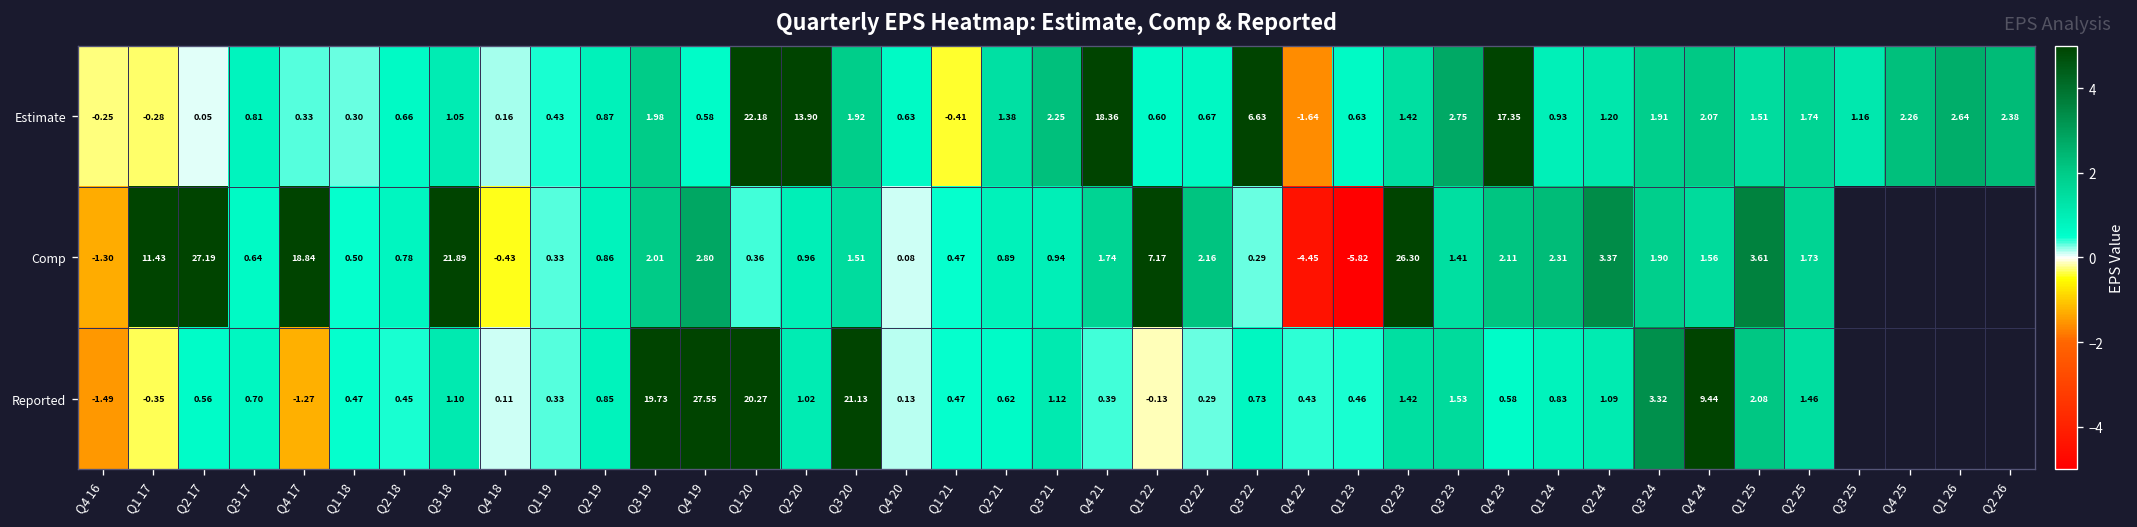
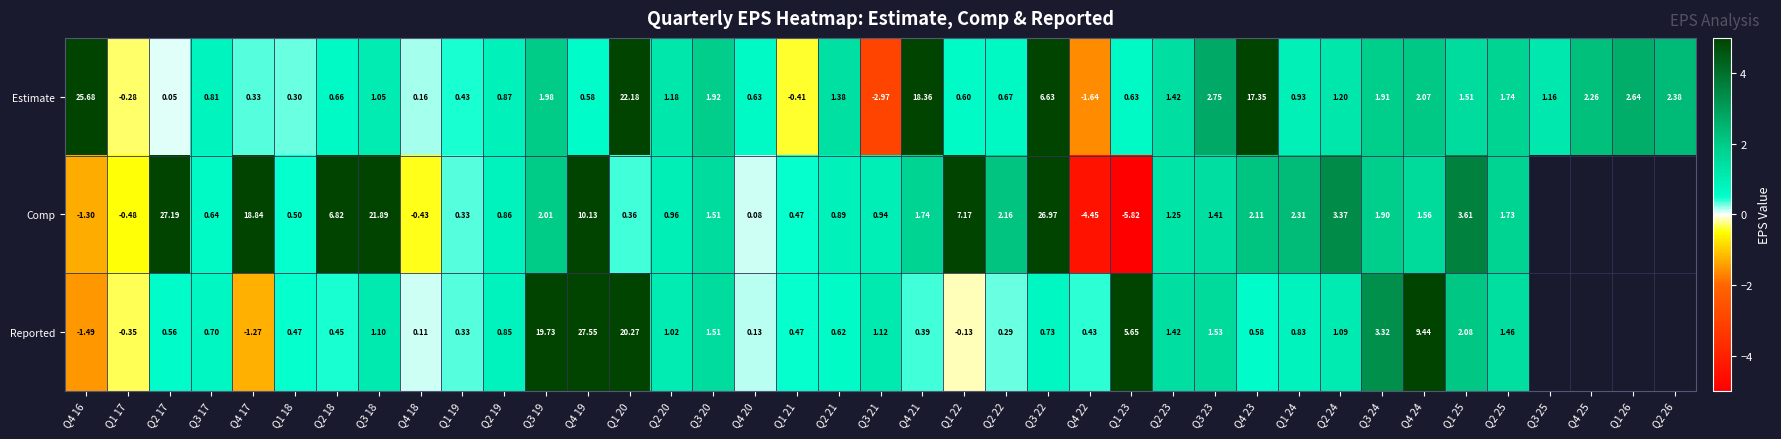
  {
    "Estimate": {
-     "Q4 16": -0.25,
+     "Q4 16": 25.68,
      "Q1 17": -0.28,
      "Q2 17": 0.05,
      "Q3 17": 0.81,
      "Q4 17": 0.33,
      "Q1 18": 0.30,
      "Q2 18": 0.66,
      "Q3 18": 1.05,
      "Q4 18": 0.16,
      "Q1 19": 0.43,
      "Q2 19": 0.87,
      "Q3 19": 1.98,
      "Q4 19": 0.58,
      "Q1 20": 22.18,
-     "Q2 20": 13.90,
+     "Q2 20": 1.18,
      "Q3 20": 1.92,
      "Q4 20": 0.63,
      "Q1 21": -0.41,
      "Q2 21": 1.38,
-     "Q3 21": 2.25,
+     "Q3 21": -2.97,
      "Q4 21": 18.36,
      "Q1 22": 0.60,
      "Q2 22": 0.67,
      "Q3 22": 6.63,
      "Q4 22": -1.64,
      "Q1 23": 0.63,
      "Q2 23": 1.42,
      "Q3 23": 2.75,
      "Q4 23": 17.35,
      "Q1 24": 0.93,
      "Q2 24": 1.20,
      "Q3 24": 1.91,
      "Q4 24": 2.07,
      "Q1 25": 1.51,
      "Q2 25": 1.74,
      "Q3 25": 1.16,
      "Q4 25": 2.26,
      "Q1 26": 2.64,
      "Q2 26": 2.38
    },
    "Comp": {
      "Q4 16": -1.30,
-     "Q1 17": 11.43,
+     "Q1 17": -0.48,
      "Q2 17": 27.19,
      "Q3 17": 0.64,
      "Q4 17": 18.84,
      "Q1 18": 0.50,
-     "Q2 18": 0.78,
+     "Q2 18": 6.82,
      "Q3 18": 21.89,
      "Q4 18": -0.43,
      "Q1 19": 0.33,
      "Q2 19": 0.86,
      "Q3 19": 2.01,
-     "Q4 19": 2.80,
+     "Q4 19": 10.13,
      "Q1 20": 0.36,
      "Q2 20": 0.96,
      "Q3 20": 1.51,
      "Q4 20": 0.08,
      "Q1 21": 0.47,
      "Q2 21": 0.89,
      "Q3 21": 0.94,
      "Q4 21": 1.74,
      "Q1 22": 7.17,
      "Q2 22": 2.16,
-     "Q3 22": 0.29,
+     "Q3 22": 26.97,
      "Q4 22": -4.45,
      "Q1 23": -5.82,
-     "Q2 23": 26.30,
+     "Q2 23": 1.25,
      "Q3 23": 1.41,
      "Q4 23": 2.11,
      "Q1 24": 2.31,
      "Q2 24": 3.37,
      "Q3 24": 1.90,
      "Q4 24": 1.56,
      "Q1 25": 3.61,
      "Q2 25": 1.73
    },
    "Reported": {
      "Q4 16": -1.49,
      "Q1 17": -0.35,
      "Q2 17": 0.56,
      "Q3 17": 0.70,
      "Q4 17": -1.27,
      "Q1 18": 0.47,
      "Q2 18": 0.45,
      "Q3 18": 1.10,
      "Q4 18": 0.11,
      "Q1 19": 0.33,
      "Q2 19": 0.85,
      "Q3 19": 19.73,
      "Q4 19": 27.55,
      "Q1 20": 20.27,
      "Q2 20": 1.02,
-     "Q3 20": 21.13,
+     "Q3 20": 1.51,
      "Q4 20": 0.13,
      "Q1 21": 0.47,
      "Q2 21": 0.62,
      "Q3 21": 1.12,
      "Q4 21": 0.39,
      "Q1 22": -0.13,
      "Q2 22": 0.29,
      "Q3 22": 0.73,
      "Q4 22": 0.43,
-     "Q1 23": 0.46,
+     "Q1 23": 5.65,
      "Q2 23": 1.42,
      "Q3 23": 1.53,
      "Q4 23": 0.58,
      "Q1 24": 0.83,
      "Q2 24": 1.09,
      "Q3 24": 3.32,
      "Q4 24": 9.44,
      "Q1 25": 2.08,
      "Q2 25": 1.46
    }
  }
